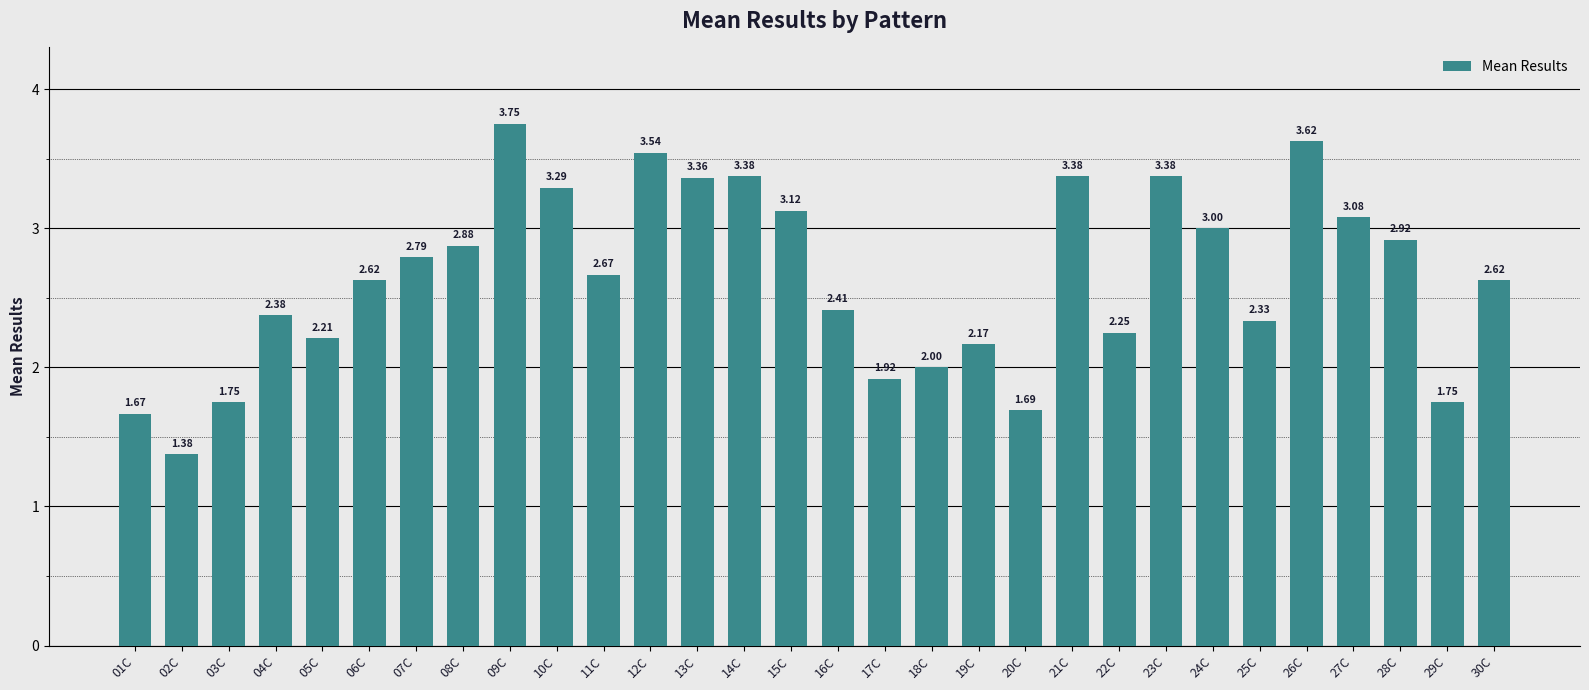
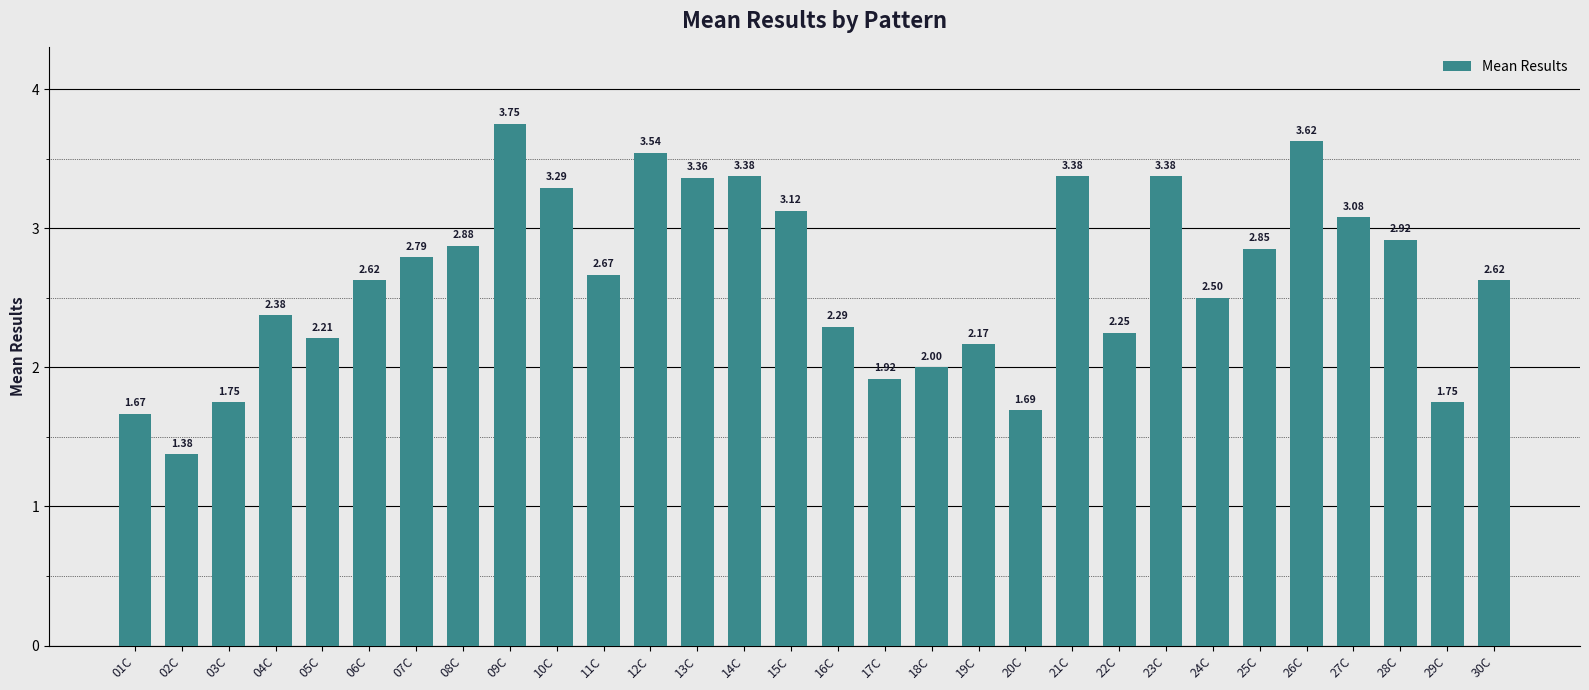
  {
    "01C": 1.67,
    "02C": 1.38,
    "03C": 1.75,
    "04C": 2.38,
    "05C": 2.21,
    "06C": 2.62,
    "07C": 2.79,
    "08C": 2.88,
    "09C": 3.75,
    "10C": 3.29,
    "11C": 2.67,
    "12C": 3.54,
    "13C": 3.36,
    "14C": 3.38,
    "15C": 3.12,
-   "16C": 2.41,
+   "16C": 2.29,
    "17C": 1.92,
    "18C": 2.00,
    "19C": 2.17,
    "20C": 1.69,
    "21C": 3.38,
    "22C": 2.25,
    "23C": 3.38,
-   "24C": 3.00,
-   "25C": 2.33,
+   "24C": 2.50,
+   "25C": 2.85,
    "26C": 3.62,
    "27C": 3.08,
    "28C": 2.92,
    "29C": 1.75,
    "30C": 2.62
  }
